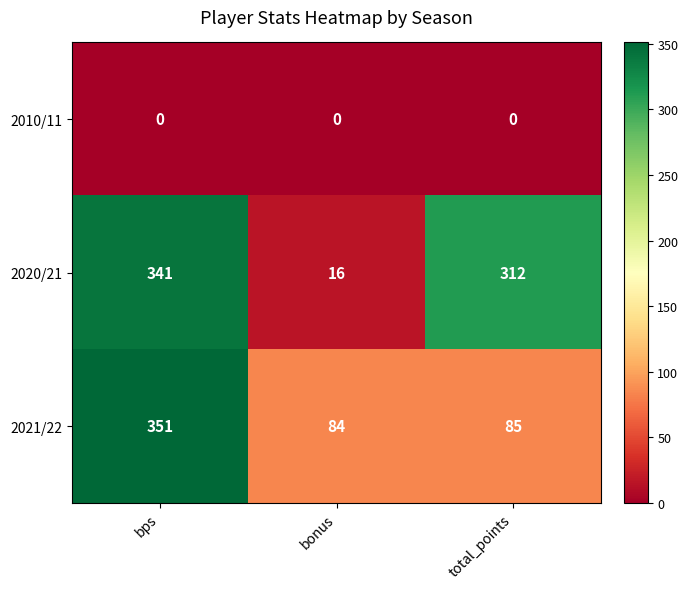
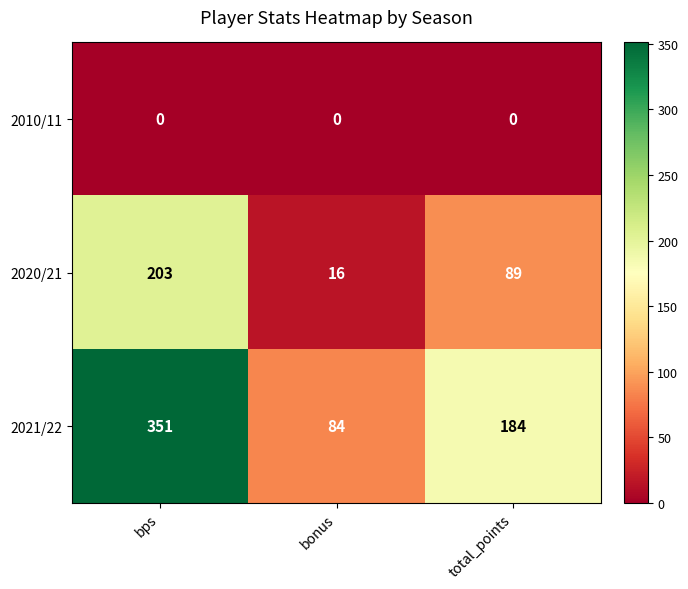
  {
    "2010/11": {
      "bps": 0,
      "bonus": 0,
      "total_points": 0
    },
    "2020/21": {
-     "bps": 341,
+     "bps": 203,
      "bonus": 16,
-     "total_points": 312
+     "total_points": 89
    },
    "2021/22": {
      "bps": 351,
      "bonus": 84,
-     "total_points": 85
+     "total_points": 184
    }
  }
